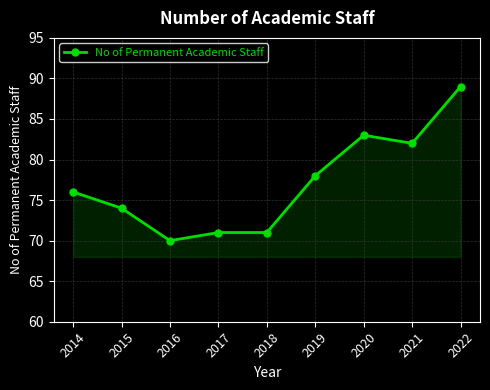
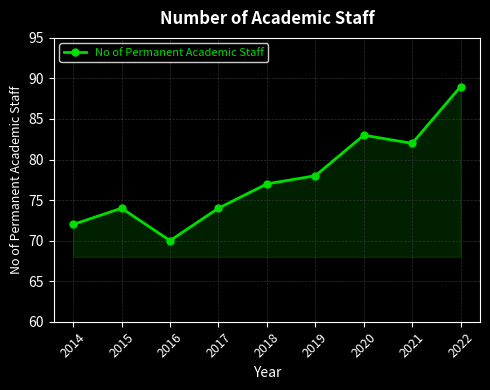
  {
-   "2014": 76,
+   "2014": 72,
    "2015": 74,
    "2016": 70,
-   "2017": 71,
-   "2018": 71,
+   "2017": 74,
+   "2018": 77,
    "2019": 78,
    "2020": 83,
    "2021": 82,
    "2022": 89
  }
